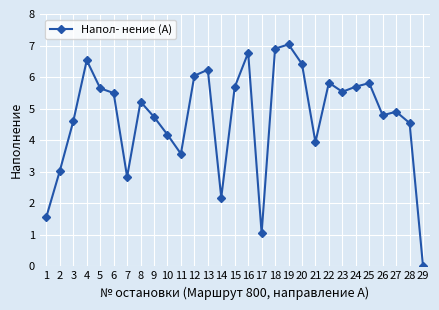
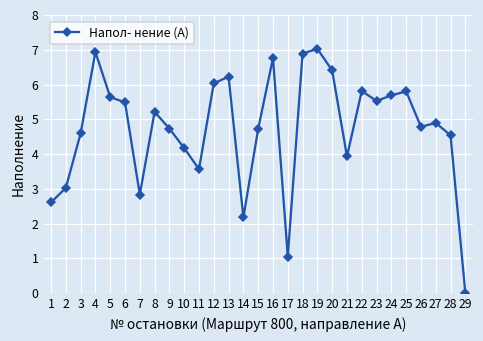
  {
-   "1": 1.6,
+   "1": 2.6,
    "2": 3.0,
    "3": 4.6,
-   "4": 6.5,
+   "4": 6.9,
    "5": 5.6,
    "6": 5.5,
    "7": 2.8,
    "8": 5.2,
    "9": 4.7,
    "10": 4.2,
    "11": 3.6,
    "12": 6.0,
    "13": 6.2,
    "14": 2.2,
-   "15": 5.7,
+   "15": 4.7,
    "16": 6.8,
    "17": 1.0,
    "18": 6.9,
    "19": 7.0,
    "20": 6.4,
    "21": 3.9,
    "22": 5.8,
    "23": 5.5,
    "24": 5.7,
    "25": 5.8,
    "26": 4.8,
    "27": 4.9,
    "28": 4.5,
    "29": 0.0
  }
